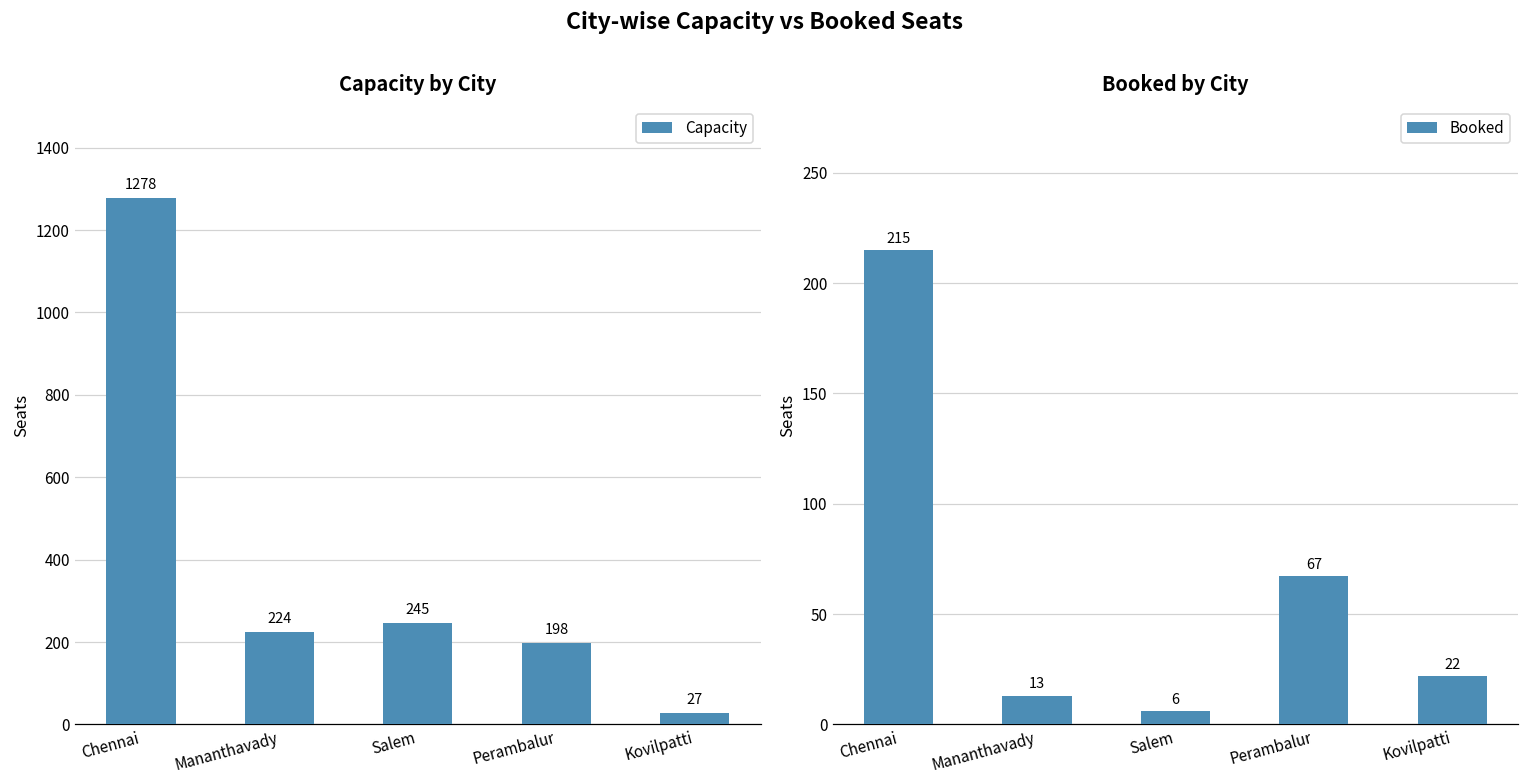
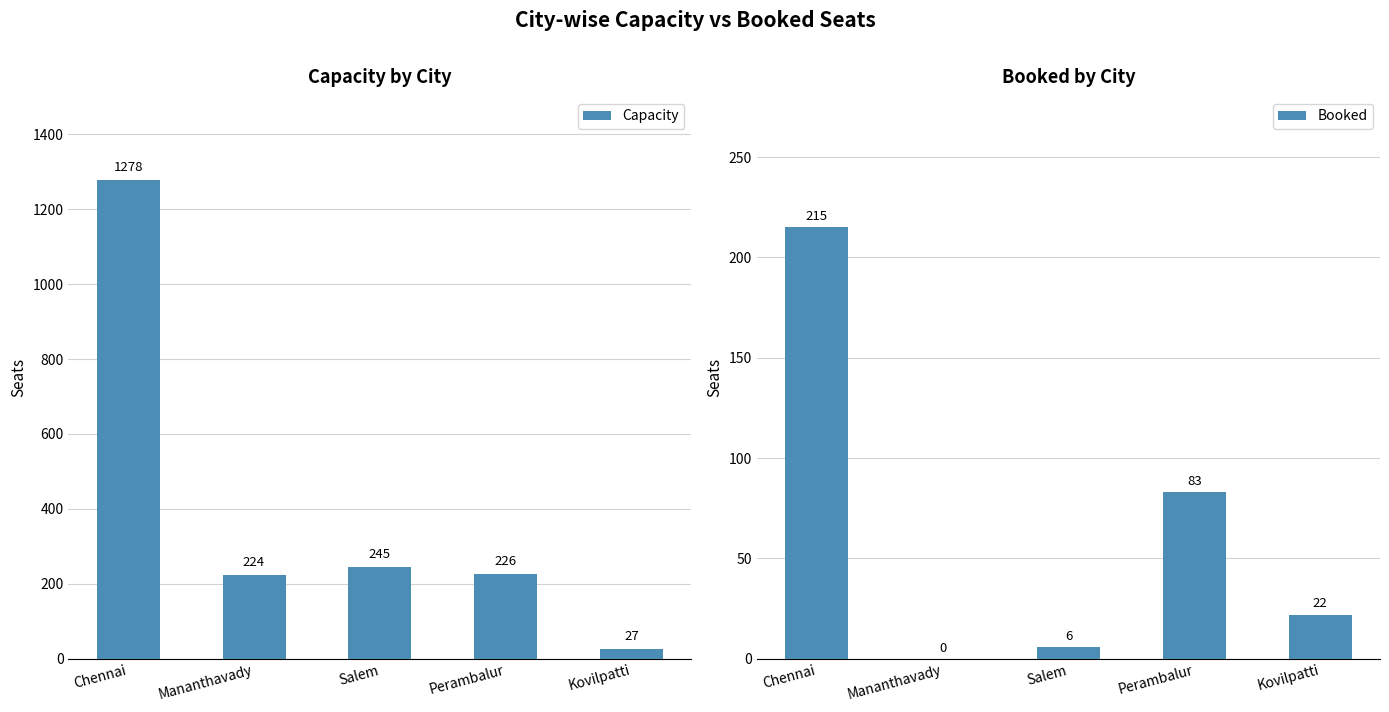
  {
    "Capacity by City": {
      "Chennai": 1278,
      "Mananthavady": 224,
      "Salem": 245,
-     "Perambalur": 198,
+     "Perambalur": 226,
      "Kovilpatti": 27
    },
    "Booked by City": {
      "Chennai": 215,
-     "Mananthavady": 13,
+     "Mananthavady": 0,
      "Salem": 6,
-     "Perambalur": 67,
+     "Perambalur": 83,
      "Kovilpatti": 22
    }
  }
